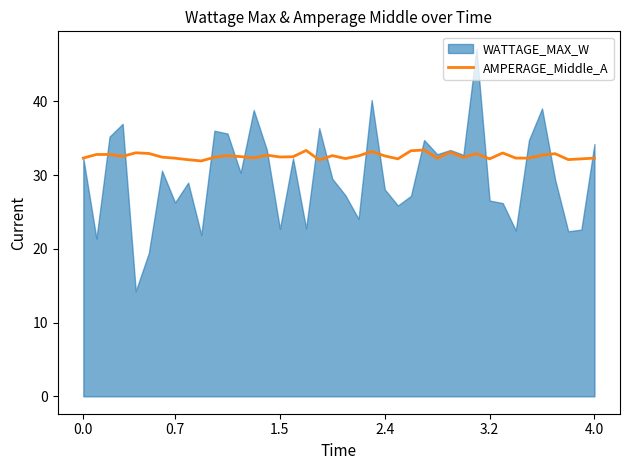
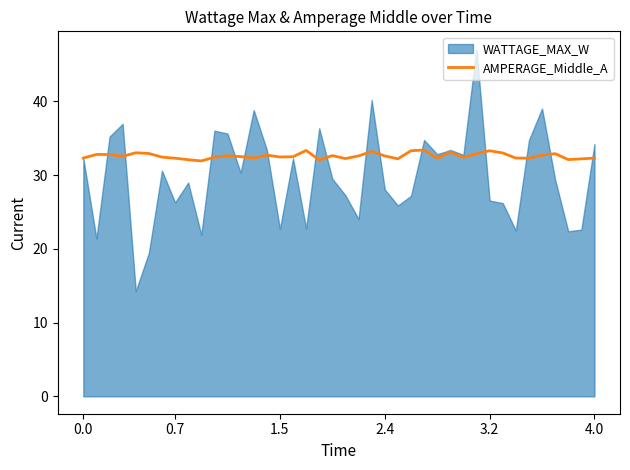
  {
    "AMPERAGE_Middle_A": {
      "0.7": 32,
      "1.5": 32,
      "2.4": 33,
-     "3.2": 32,
+     "3.2": 33,
      "4.0": 32
    },
    "WATTAGE_MAX_W": {
      "0.7": 26,
      "1.5": 23,
      "2.4": 28,
      "3.2": 27,
      "4.0": 34
    }
  }
